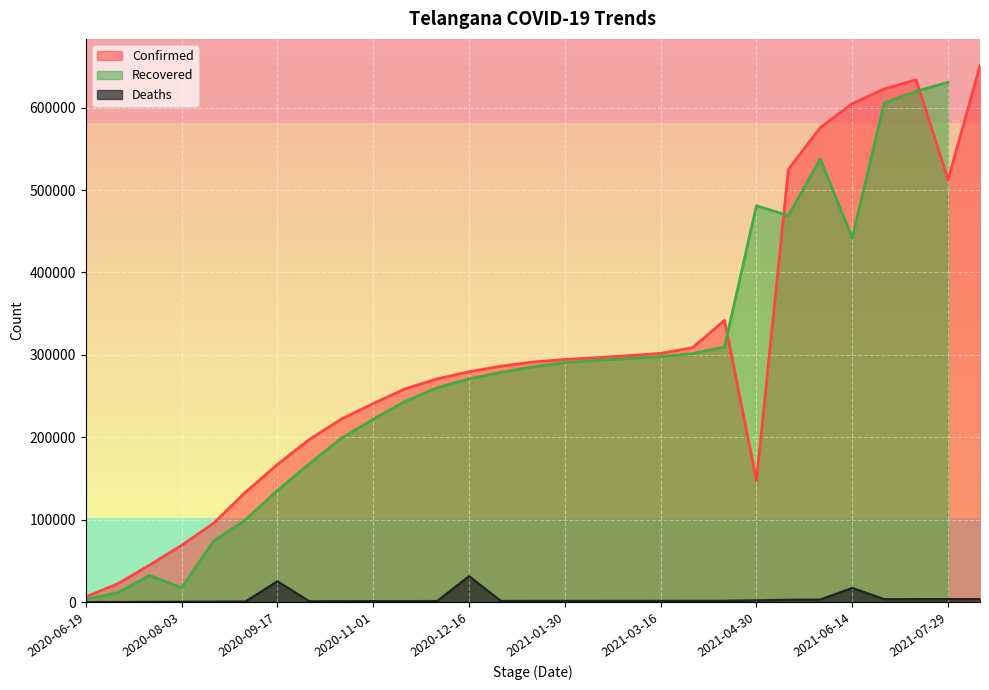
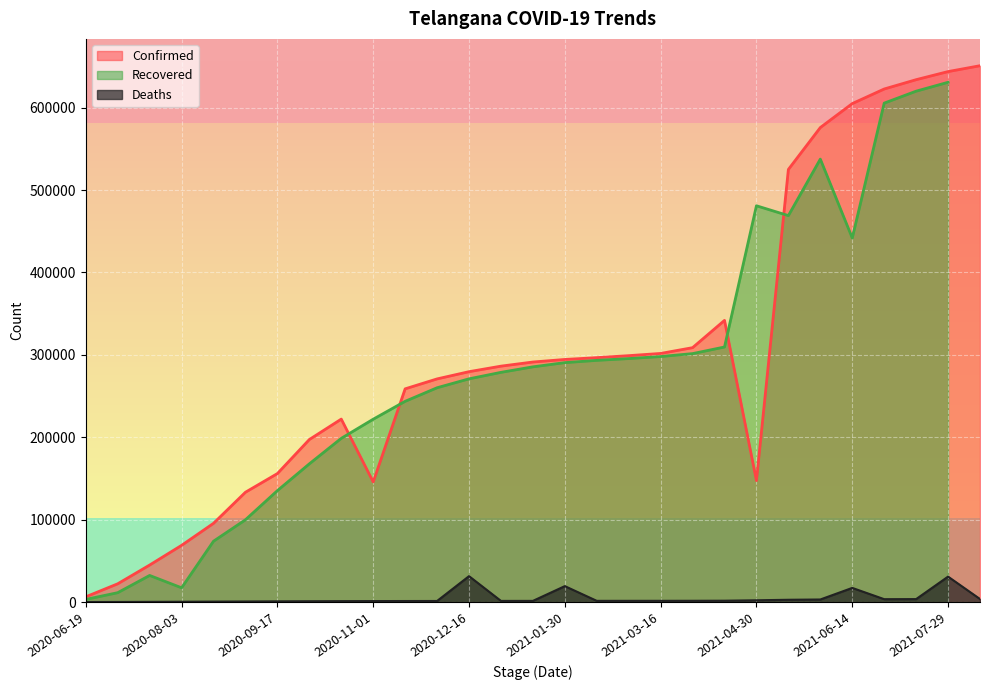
  {
    "Confirmed": {
      "2020-06-19": 10000,
      "2020-08-03": 70000,
-     "2020-09-17": 170000,
-     "2020-11-01": 240000,
+     "2020-09-17": 160000,
+     "2020-11-01": 150000,
      "2020-12-16": 280000,
      "2021-01-30": 290000,
      "2021-03-16": 300000,
      "2021-04-30": 150000,
      "2021-06-14": 600000,
-     "2021-07-29": 510000
+     "2021-07-29": 640000
    },
    "Recovered": {
      "2020-06-19": 0,
      "2020-08-03": 20000,
      "2020-09-17": 140000,
      "2020-11-01": 220000,
      "2020-12-16": 270000,
      "2021-01-30": 290000,
      "2021-03-16": 300000,
      "2021-04-30": 480000,
      "2021-06-14": 440000,
      "2021-07-29": 630000
    },
    "Deaths": {
      "2020-06-19": 0,
      "2020-08-03": 0,
-     "2020-09-17": 30000,
+     "2020-09-17": 0,
      "2020-11-01": 0,
      "2020-12-16": 30000,
-     "2021-01-30": 0,
+     "2021-01-30": 20000,
      "2021-03-16": 0,
      "2021-04-30": 0,
      "2021-06-14": 20000,
-     "2021-07-29": 0
+     "2021-07-29": 30000
    }
  }
